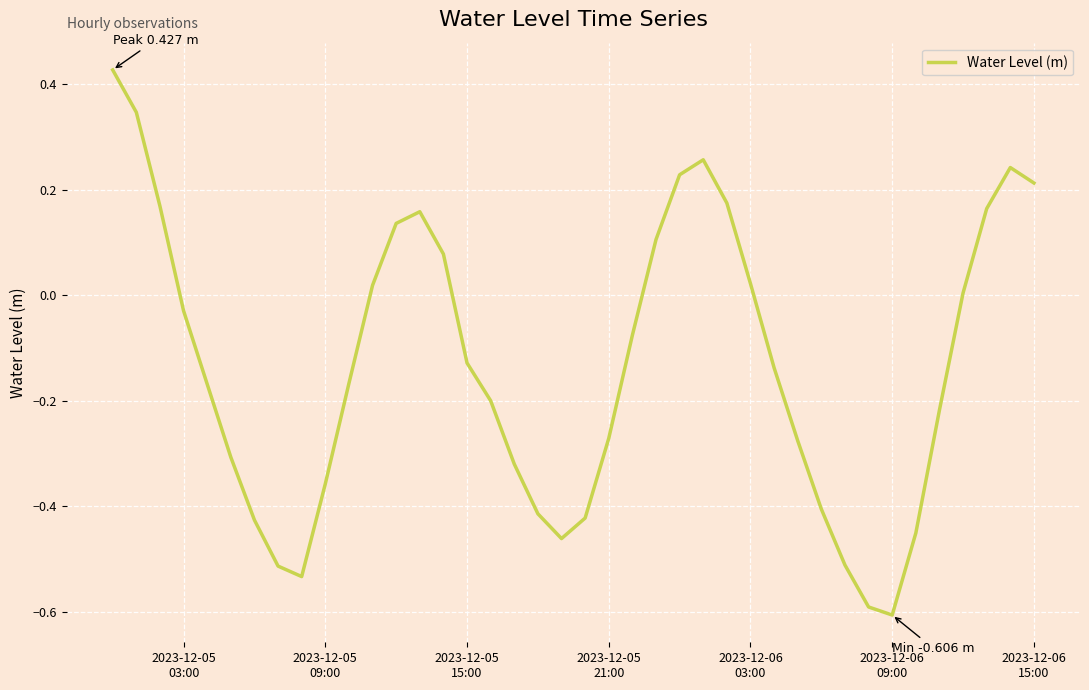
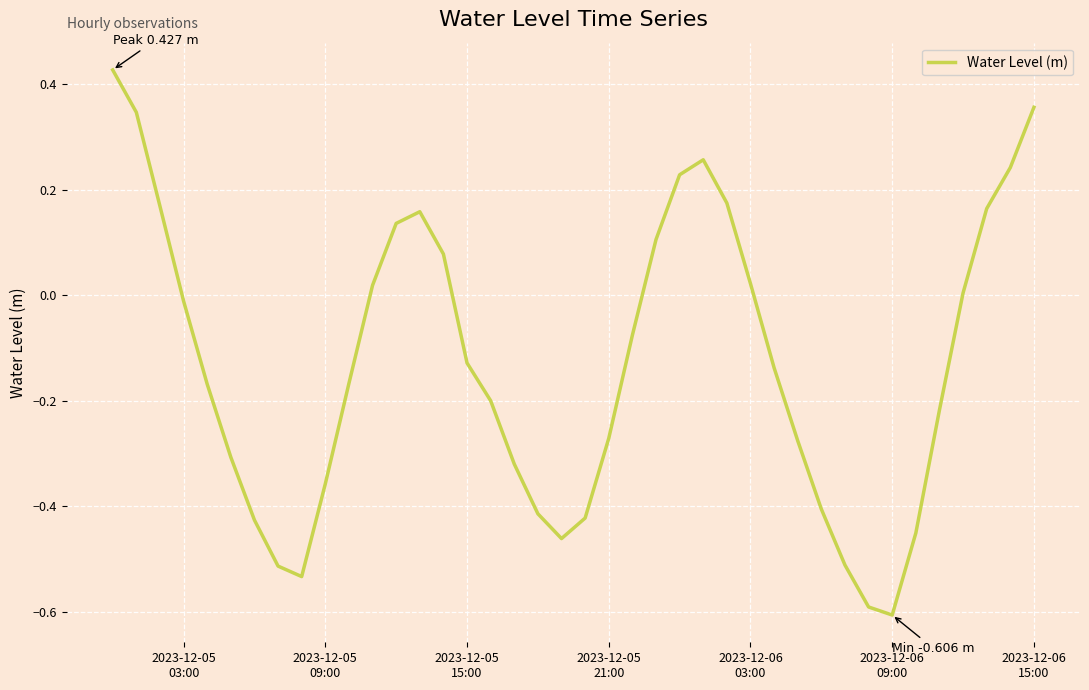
  {
-   "2023-12-05 03:00": -0.03,
+   "2023-12-05 03:00": -0.01,
    "2023-12-05 09:00": -0.36,
    "2023-12-05 15:00": -0.13,
    "2023-12-05 21:00": -0.27,
    "2023-12-06 03:00": 0.02,
-   "2023-12-06 15:00": 0.21
+   "2023-12-06 15:00": 0.36
  }
